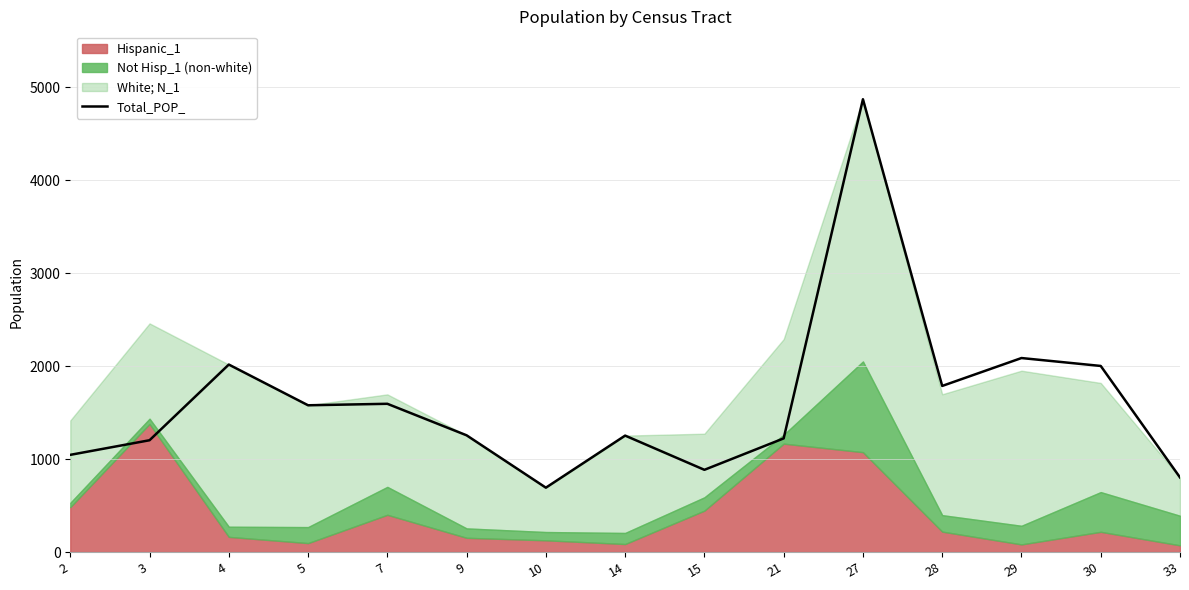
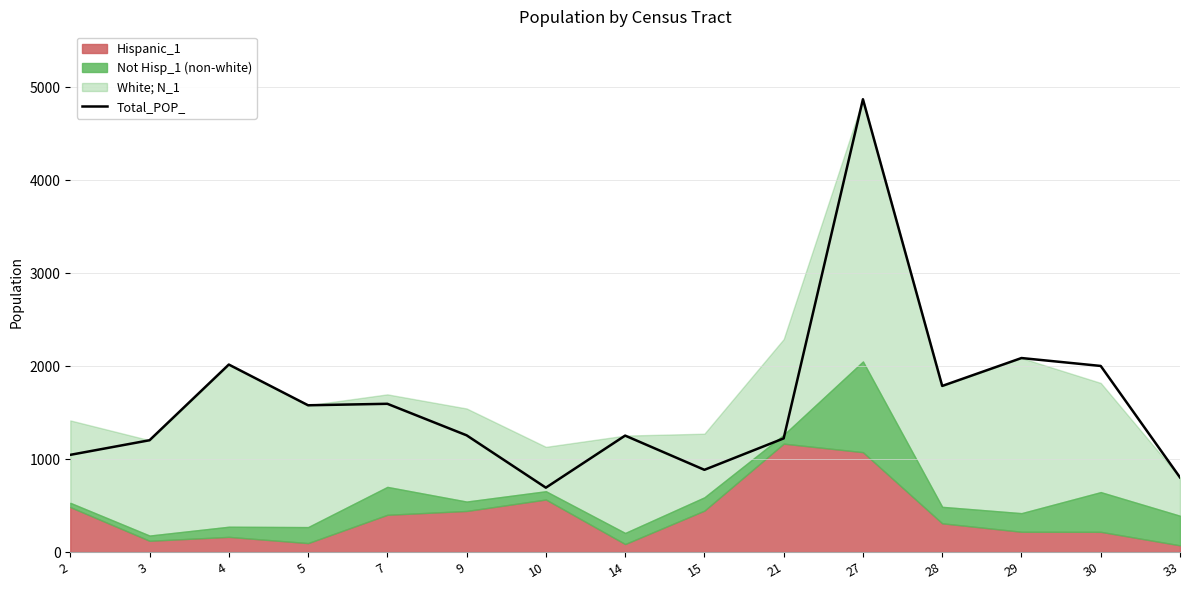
  {
    "Total_POP_": {
      "2": 1000,
      "7": 1600,
      "15": 900,
      "21": 1200,
      "30": 2000
    },
    "Hispanic_1": {
      "2": 500,
-     "3": 1400,
+     "3": 100,
      "4": 200,
      "5": 100,
      "7": 400,
-     "9": 200,
-     "10": 100,
+     "9": 400,
+     "10": 600,
      "14": 100,
      "15": 400,
      "21": 1200,
      "27": 1100,
-     "28": 200,
-     "29": 100,
+     "28": 300,
+     "29": 200,
      "30": 200,
      "33": 100
    }
  }
